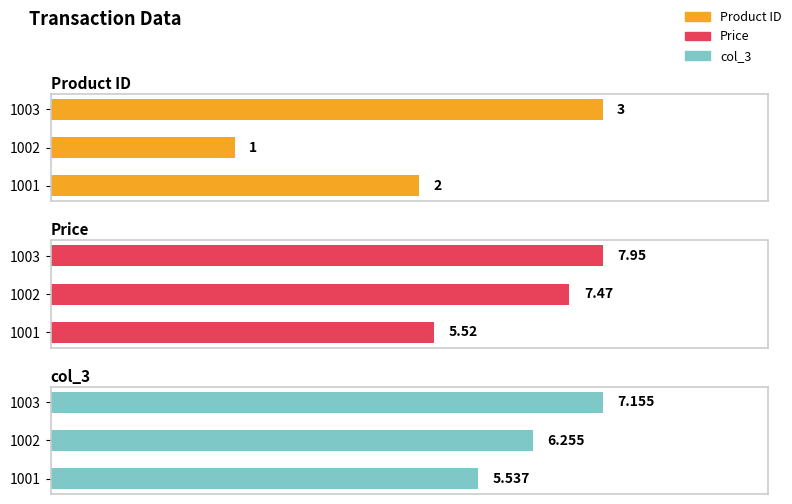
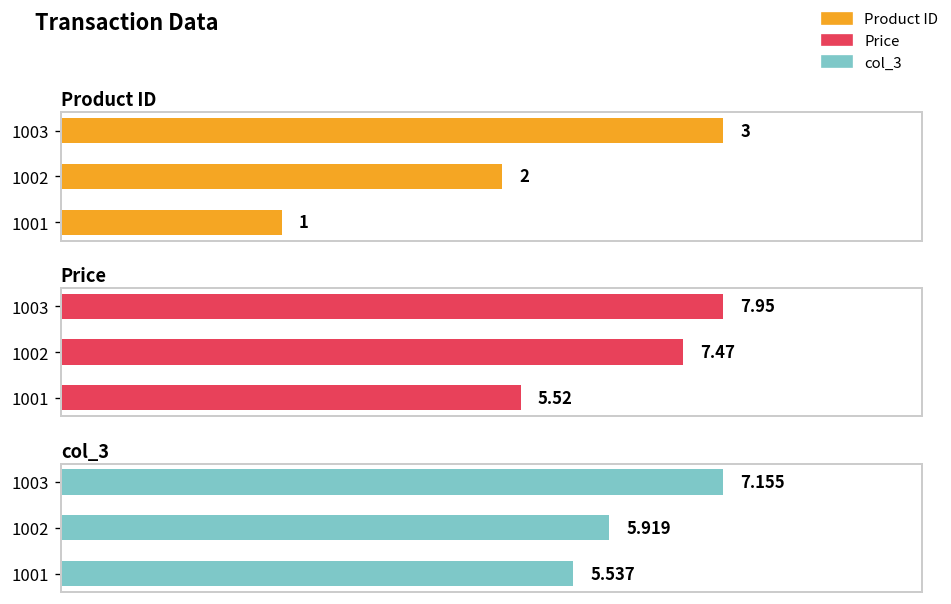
  {
    "Product ID": {
      "1003": 3,
-     "1002": 1,
-     "1001": 2
+     "1002": 2,
+     "1001": 1
    },
    "Price": {
      "1003": 7.95,
      "1002": 7.47,
      "1001": 5.52
    },
    "col_3": {
      "1003": 7.155,
-     "1002": 6.255,
+     "1002": 5.919,
      "1001": 5.537
    }
  }
